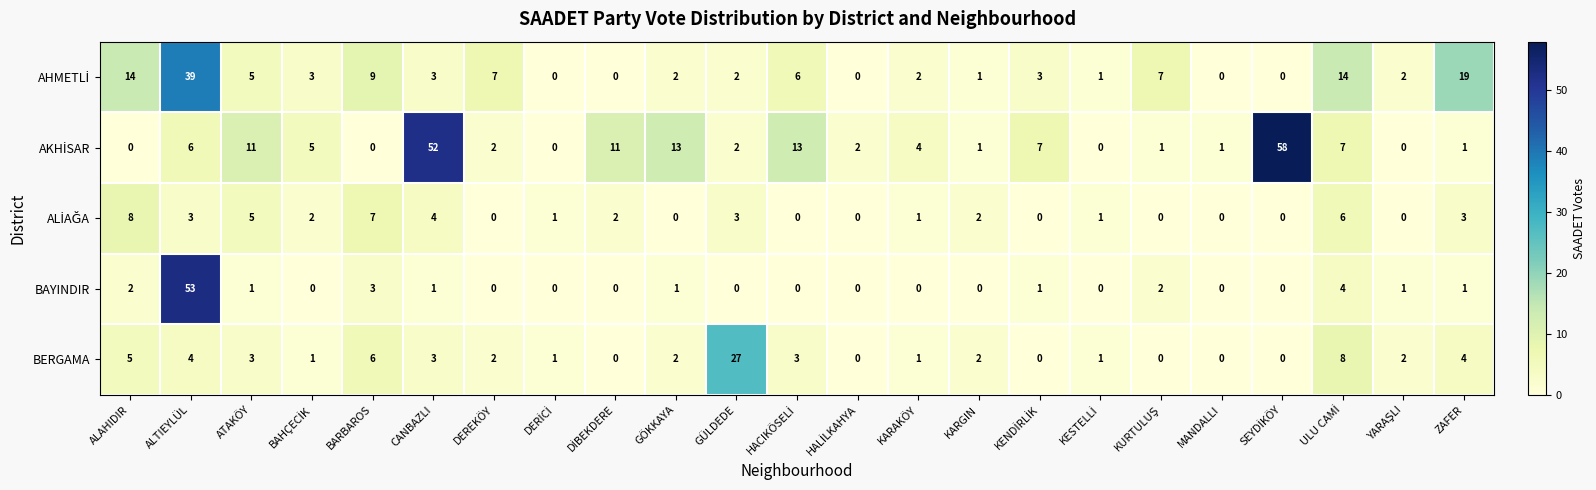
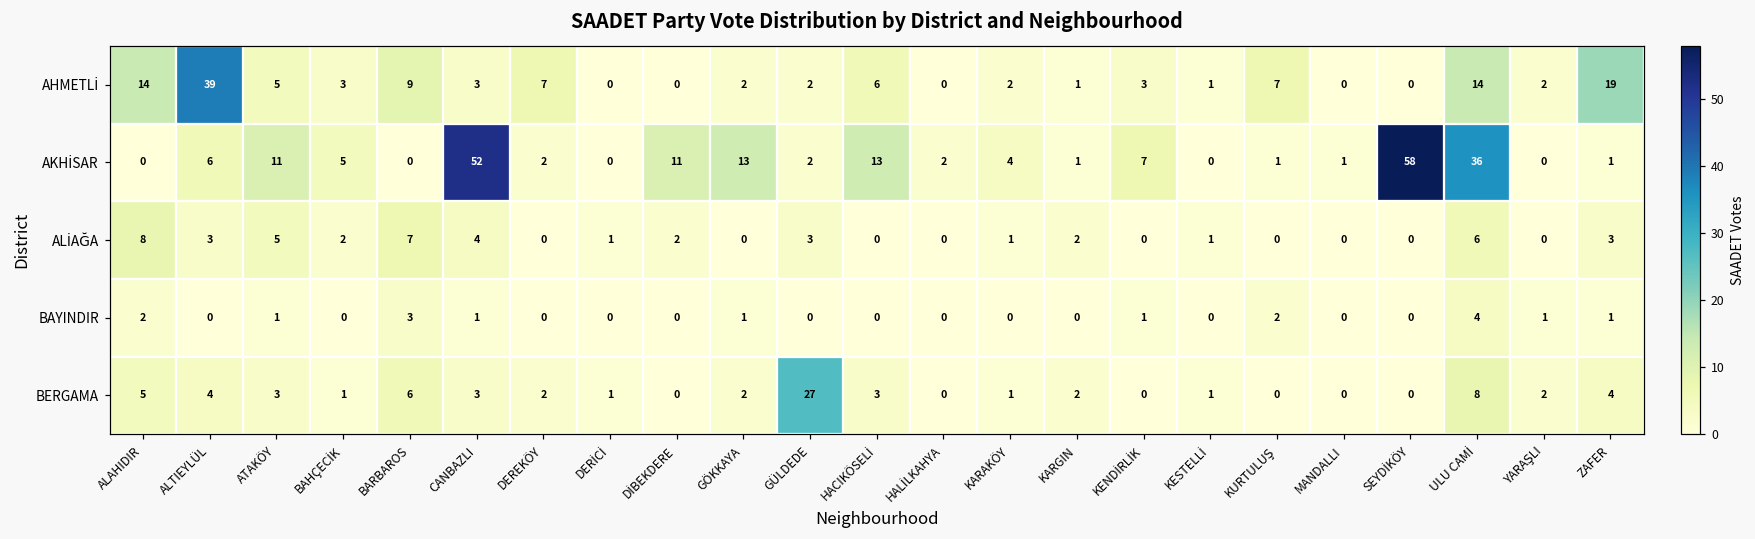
  {
    "AHMETLİ": {
      "ALAHIDIR": 14,
      "ALTIEYLÜL": 39,
      "ATAKÖY": 5,
      "BAHÇECİK": 3,
      "BARBAROS": 9,
      "CANBAZLI": 3,
      "DEREKÖY": 7,
      "DERİCİ": 0,
      "DİBEKDERE": 0,
      "GÖKKAYA": 2,
      "GÜLDEDE": 2,
      "HACIKÖSELİ": 6,
      "HALİLKAHYA": 0,
      "KARAKÖY": 2,
      "KARGIN": 1,
      "KENDİRLİK": 3,
      "KESTELLİ": 1,
      "KURTULUŞ": 7,
      "MANDALLI": 0,
      "SEYDİKÖY": 0,
      "ULU CAMİ": 14,
      "YARAŞLI": 2,
      "ZAFER": 19
    },
    "AKHİSAR": {
      "ALAHIDIR": 0,
      "ALTIEYLÜL": 6,
      "ATAKÖY": 11,
      "BAHÇECİK": 5,
      "BARBAROS": 0,
      "CANBAZLI": 52,
      "DEREKÖY": 2,
      "DERİCİ": 0,
      "DİBEKDERE": 11,
      "GÖKKAYA": 13,
      "GÜLDEDE": 2,
      "HACIKÖSELİ": 13,
      "HALİLKAHYA": 2,
      "KARAKÖY": 4,
      "KARGIN": 1,
      "KENDİRLİK": 7,
      "KESTELLİ": 0,
      "KURTULUŞ": 1,
      "MANDALLI": 1,
      "SEYDİKÖY": 58,
-     "ULU CAMİ": 7,
+     "ULU CAMİ": 36,
      "YARAŞLI": 0,
      "ZAFER": 1
    },
    "ALİAĞA": {
      "ALAHIDIR": 8,
      "ALTIEYLÜL": 3,
      "ATAKÖY": 5,
      "BAHÇECİK": 2,
      "BARBAROS": 7,
      "CANBAZLI": 4,
      "DEREKÖY": 0,
      "DERİCİ": 1,
      "DİBEKDERE": 2,
      "GÖKKAYA": 0,
      "GÜLDEDE": 3,
      "HACIKÖSELİ": 0,
      "HALİLKAHYA": 0,
      "KARAKÖY": 1,
      "KARGIN": 2,
      "KENDİRLİK": 0,
      "KESTELLİ": 1,
      "KURTULUŞ": 0,
      "MANDALLI": 0,
      "SEYDİKÖY": 0,
      "ULU CAMİ": 6,
      "YARAŞLI": 0,
      "ZAFER": 3
    },
    "BAYINDIR": {
      "ALAHIDIR": 2,
-     "ALTIEYLÜL": 53,
+     "ALTIEYLÜL": 0,
      "ATAKÖY": 1,
      "BAHÇECİK": 0,
      "BARBAROS": 3,
      "CANBAZLI": 1,
      "DEREKÖY": 0,
      "DERİCİ": 0,
      "DİBEKDERE": 0,
      "GÖKKAYA": 1,
      "GÜLDEDE": 0,
      "HACIKÖSELİ": 0,
      "HALİLKAHYA": 0,
      "KARAKÖY": 0,
      "KARGIN": 0,
      "KENDİRLİK": 1,
      "KESTELLİ": 0,
      "KURTULUŞ": 2,
      "MANDALLI": 0,
      "SEYDİKÖY": 0,
      "ULU CAMİ": 4,
      "YARAŞLI": 1,
      "ZAFER": 1
    },
    "BERGAMA": {
      "ALAHIDIR": 5,
      "ALTIEYLÜL": 4,
      "ATAKÖY": 3,
      "BAHÇECİK": 1,
      "BARBAROS": 6,
      "CANBAZLI": 3,
      "DEREKÖY": 2,
      "DERİCİ": 1,
      "DİBEKDERE": 0,
      "GÖKKAYA": 2,
      "GÜLDEDE": 27,
      "HACIKÖSELİ": 3,
      "HALİLKAHYA": 0,
      "KARAKÖY": 1,
      "KARGIN": 2,
      "KENDİRLİK": 0,
      "KESTELLİ": 1,
      "KURTULUŞ": 0,
      "MANDALLI": 0,
      "SEYDİKÖY": 0,
      "ULU CAMİ": 8,
      "YARAŞLI": 2,
      "ZAFER": 4
    }
  }
